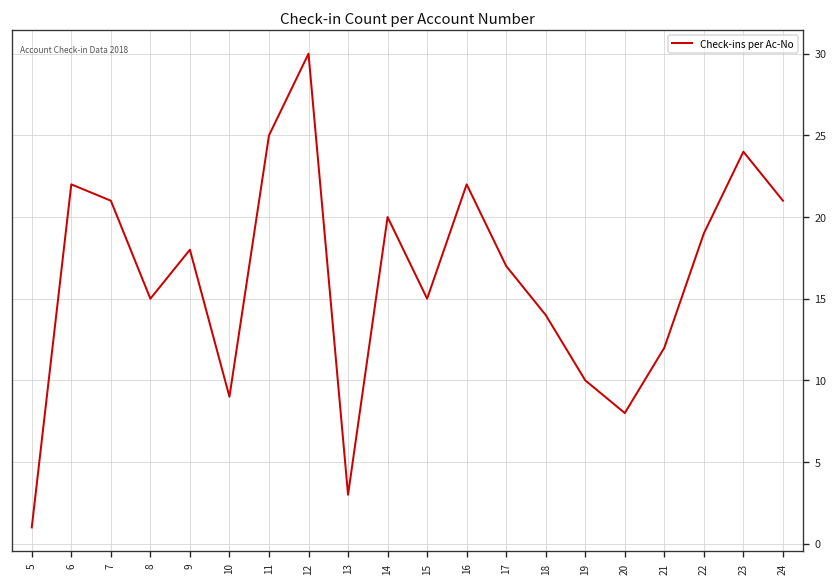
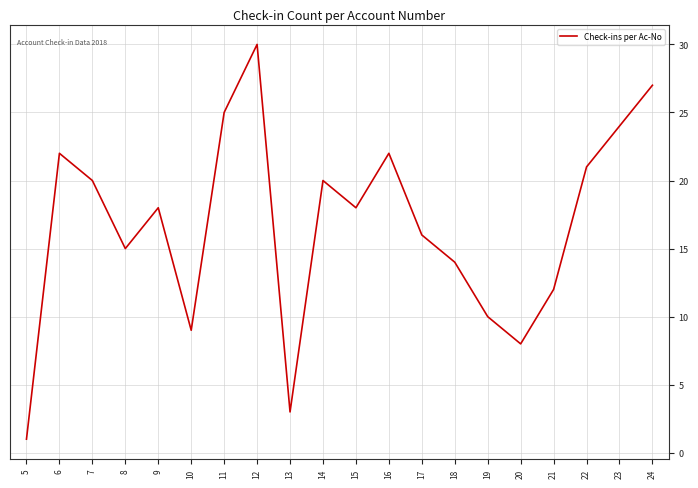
  {
    "5": 1,
    "6": 22,
-   "7": 21,
+   "7": 20,
    "8": 15,
    "9": 18,
    "10": 9,
    "11": 25,
    "12": 30,
    "13": 3,
    "14": 20,
-   "15": 15,
+   "15": 18,
    "16": 22,
-   "17": 17,
+   "17": 16,
    "18": 14,
    "19": 10,
    "20": 8,
    "21": 12,
-   "22": 19,
+   "22": 21,
    "23": 24,
-   "24": 21
+   "24": 27
  }
